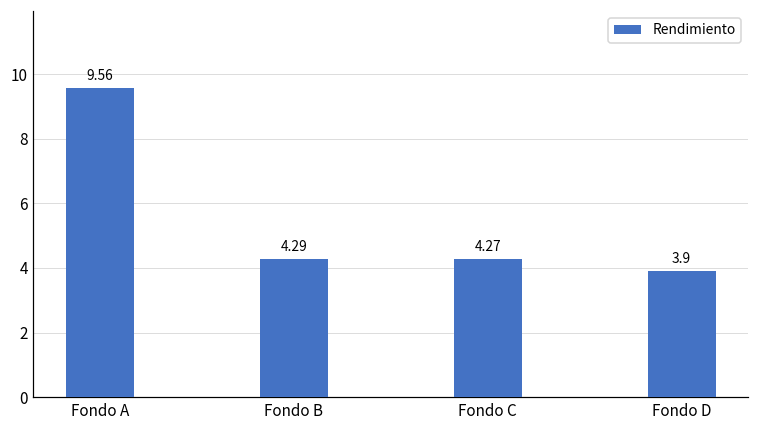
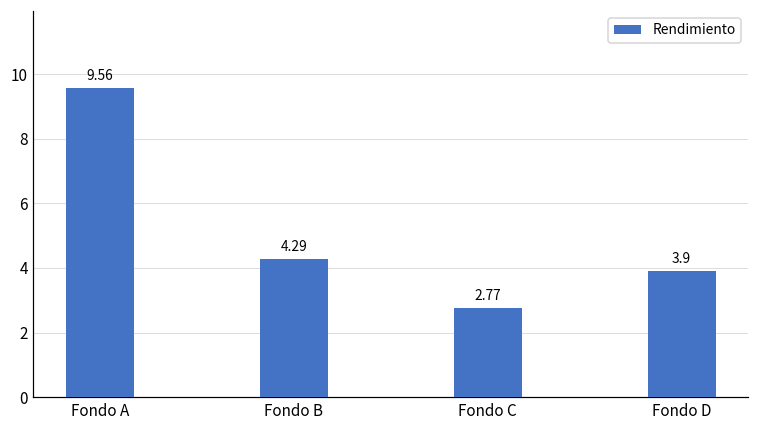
  {
    "Fondo A": 9.56,
    "Fondo B": 4.29,
-   "Fondo C": 4.27,
+   "Fondo C": 2.77,
    "Fondo D": 3.9
  }
